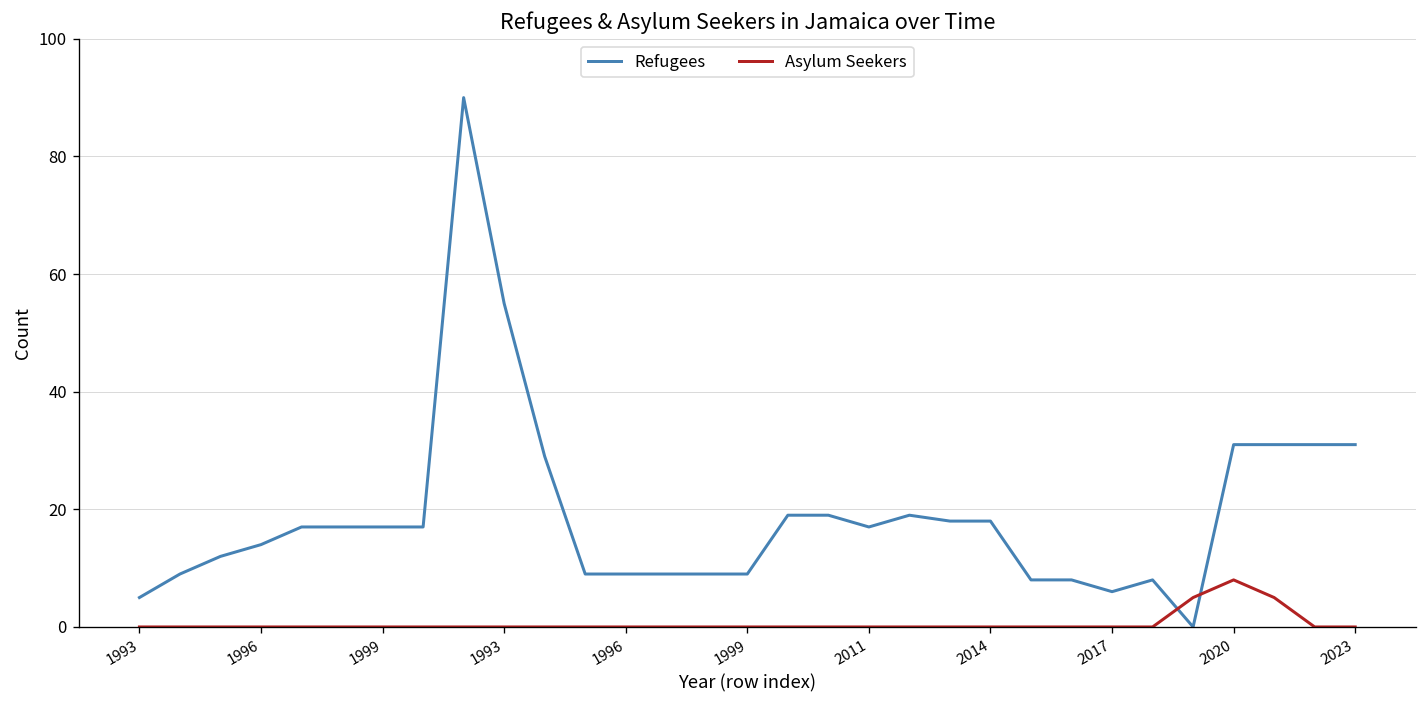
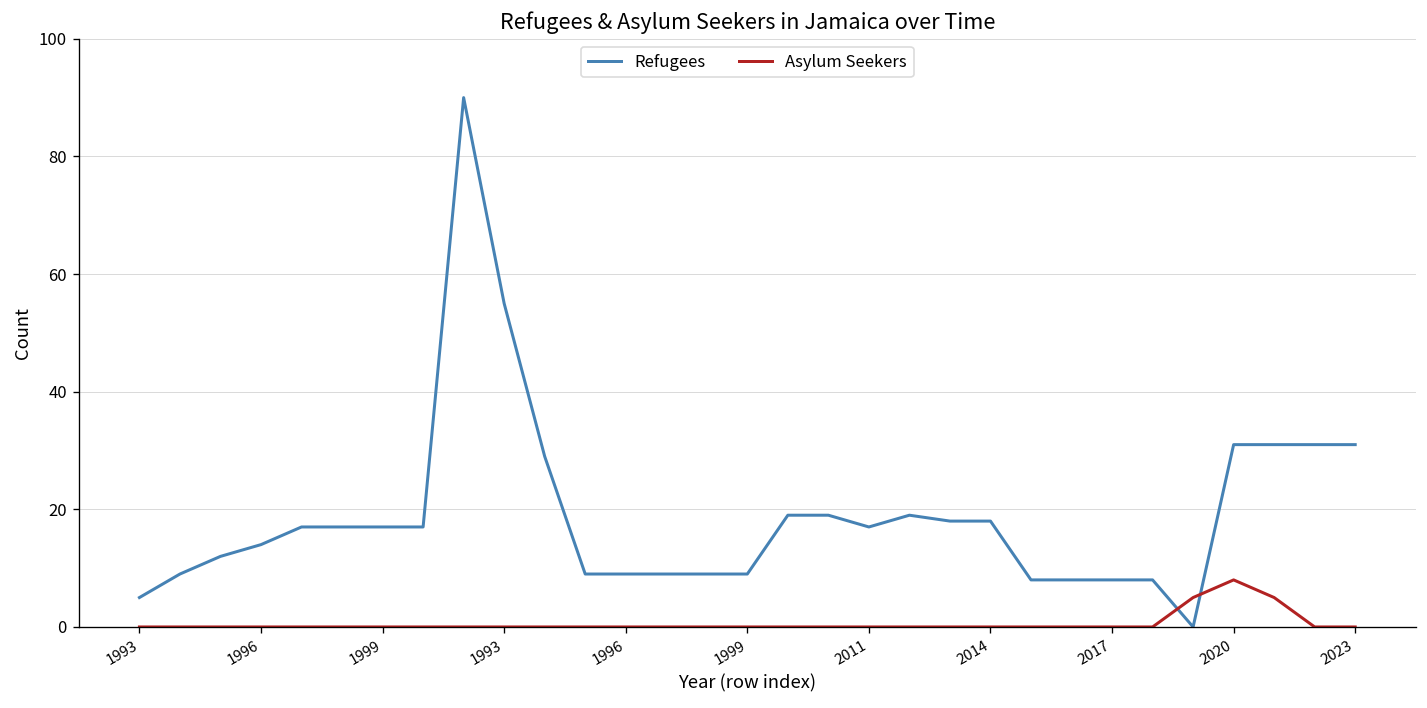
  {
    "Refugees": {
      "2011": 17,
      "2014": 18,
-     "2017": 6,
+     "2017": 8,
      "2020": 31,
      "2023": 31
    },
    "Asylum Seekers": {
      "2011": 0,
      "2014": 0,
      "2017": 0,
      "2020": 8,
      "2023": 0
    }
  }
